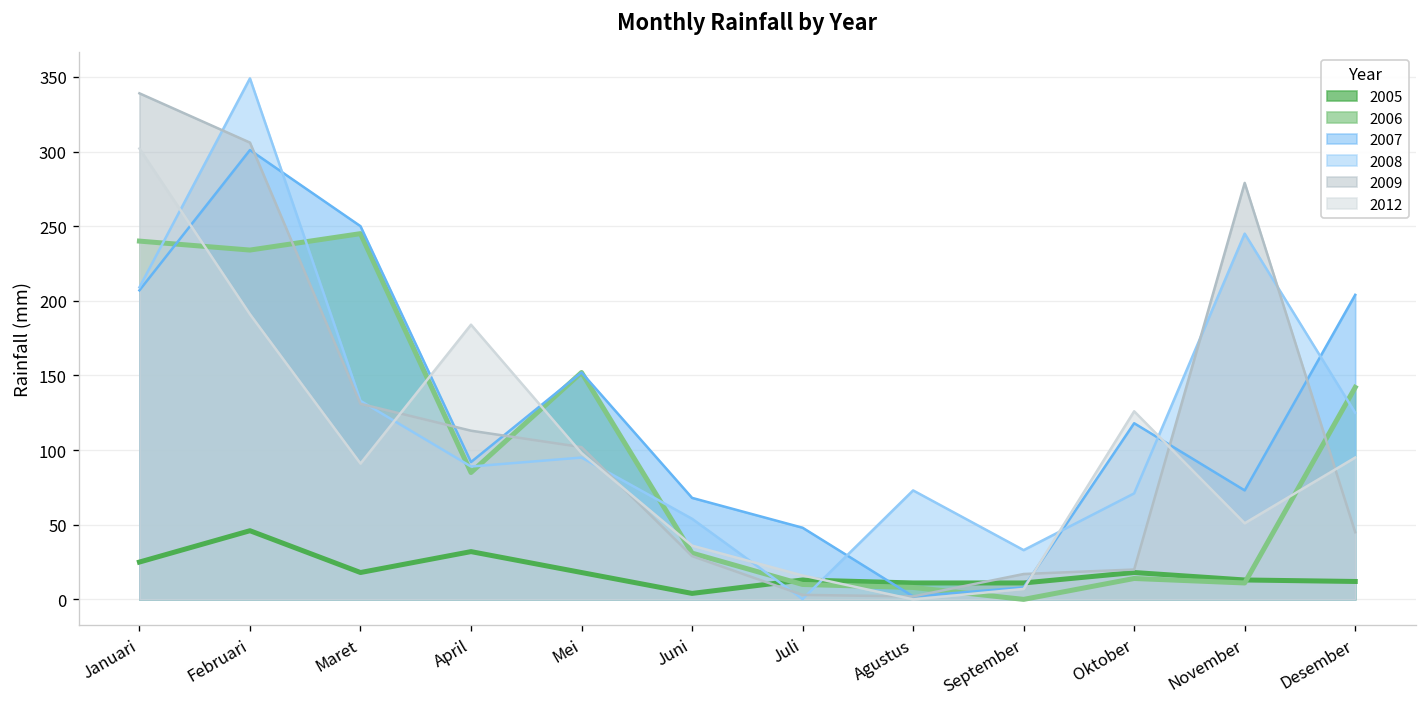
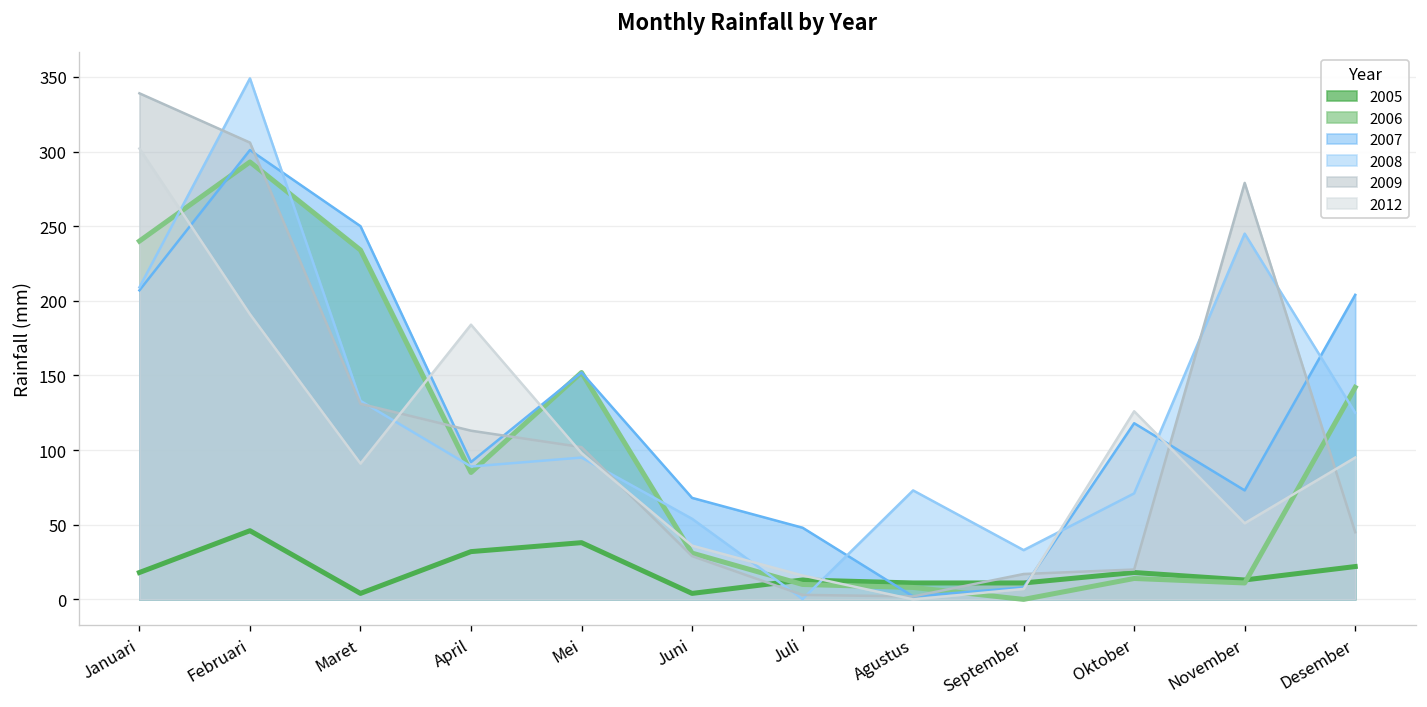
  {
    "2005": {
-     "Januari": 25,
+     "Januari": 18,
      "Februari": 46,
-     "Maret": 18,
+     "Maret": 4,
      "April": 32,
-     "Mei": 18,
+     "Mei": 38,
      "Juni": 4,
      "Juli": 13,
      "Agustus": 11,
      "September": 11,
-     "Desember": 12
+     "Desember": 22
    },
    "2006": {
      "Januari": 240,
-     "Februari": 234,
-     "Maret": 245,
+     "Februari": 293,
+     "Maret": 234,
      "April": 85,
      "Juli": 10,
      "Agustus": 8,
      "September": 0,
      "Oktober": 14,
      "Desember": 142
    }
  }
